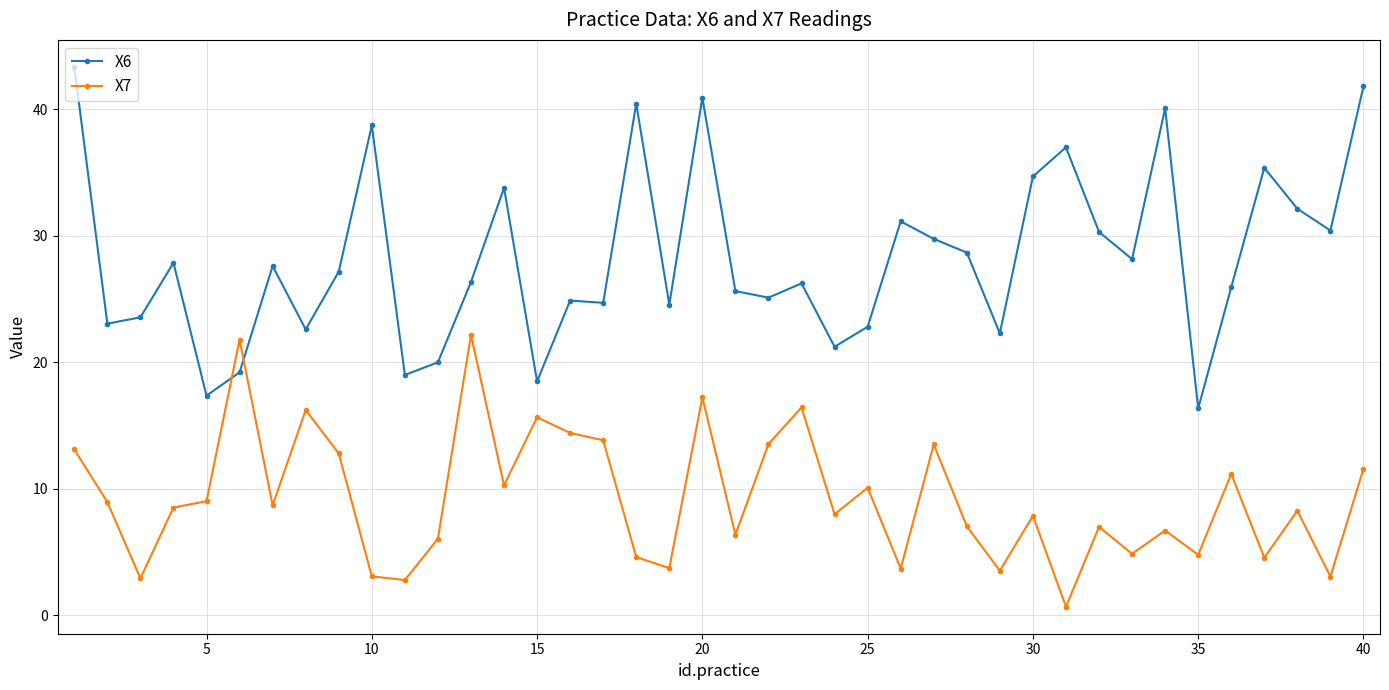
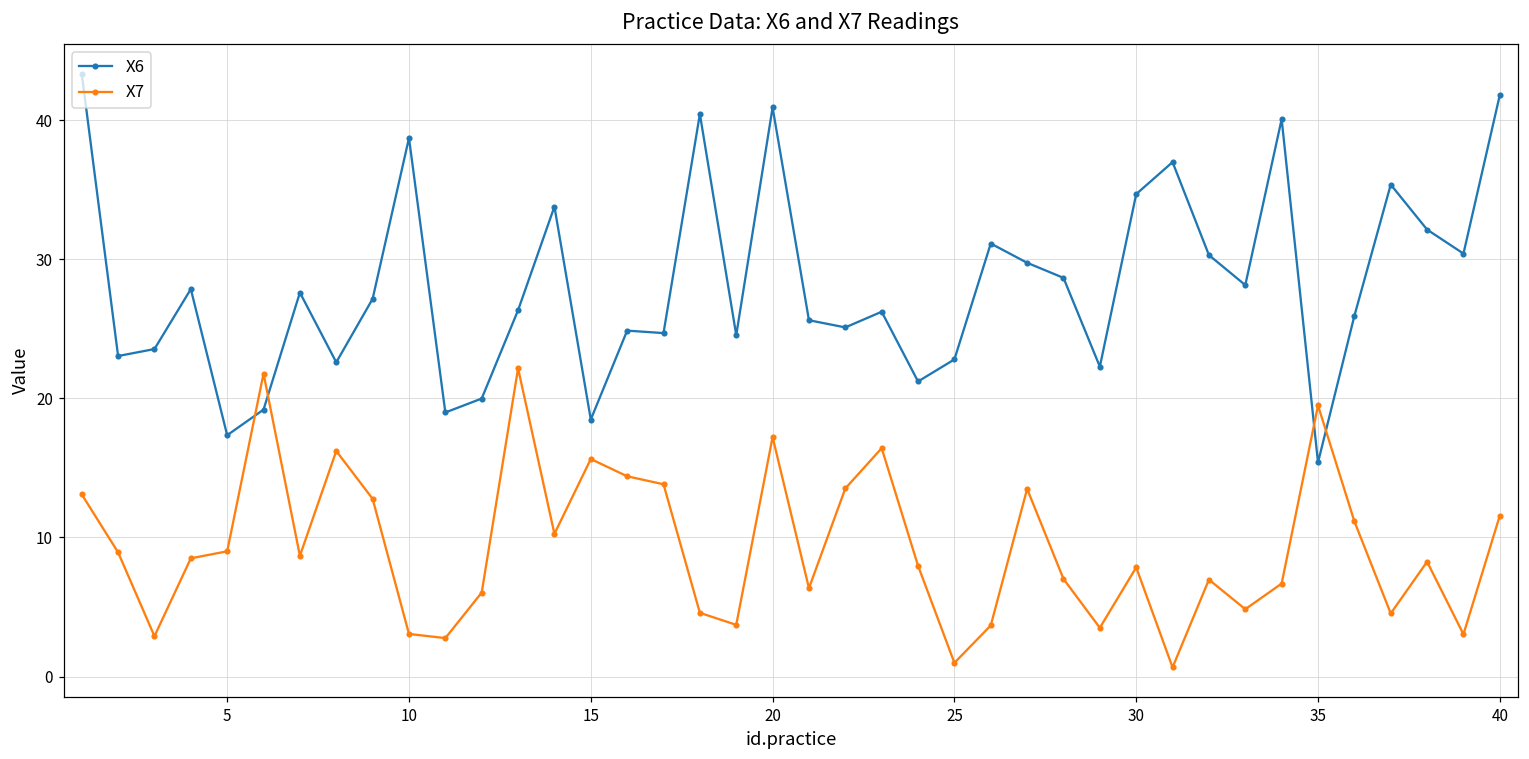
  {
    "X6": {
      "5": 17.4,
      "10": 38.7,
      "15": 18.5,
      "20": 40.9,
      "25": 22.8,
      "30": 34.7,
-     "35": 16.3,
+     "35": 15.4,
      "40": 41.8
    },
    "X7": {
      "5": 9.0,
      "10": 3.1,
      "15": 15.6,
      "20": 17.2,
-     "25": 10.1,
+     "25": 1.0,
      "30": 7.8,
-     "35": 4.8,
+     "35": 19.5,
      "40": 11.6
    }
  }
